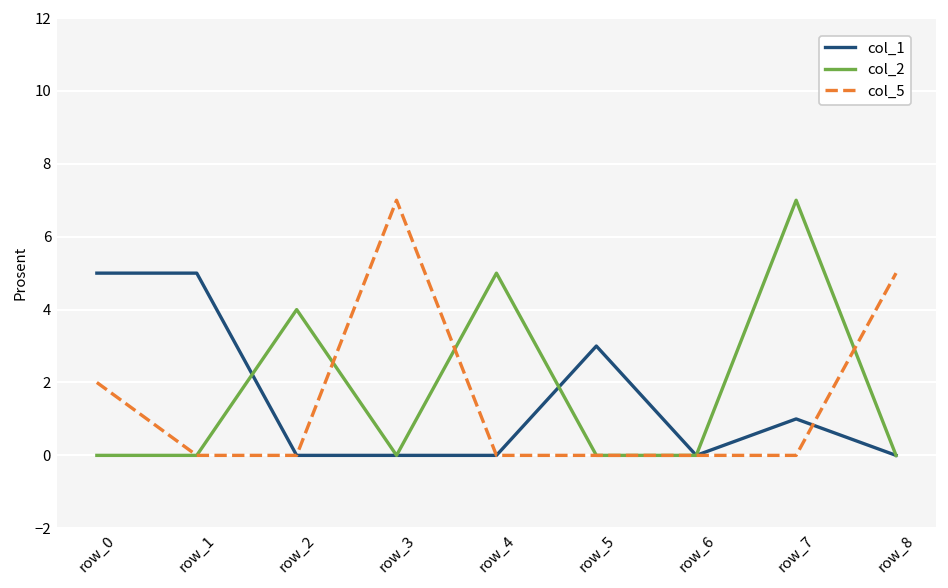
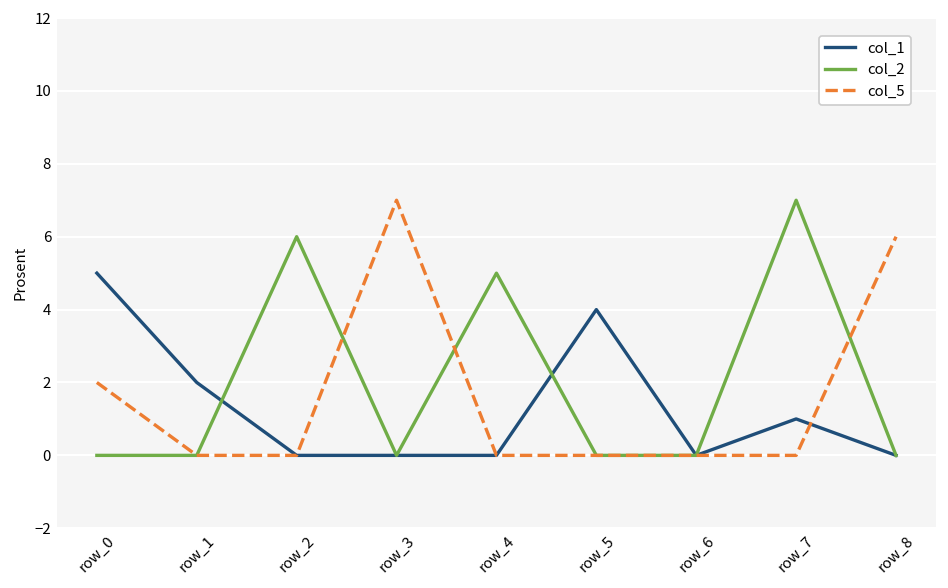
  {
    "col_1": {
      "row_0": 5,
-     "row_1": 5,
-     "row_5": 3,
+     "row_1": 2,
+     "row_5": 4,
      "row_7": 1
    },
    "col_2": {
      "row_0": 0,
-     "row_2": 4,
+     "row_2": 6,
      "row_4": 5,
      "row_7": 7
    },
    "col_5": {
      "row_0": 2,
      "row_3": 7,
      "row_7": 0,
-     "row_8": 5
+     "row_8": 6
    }
  }
